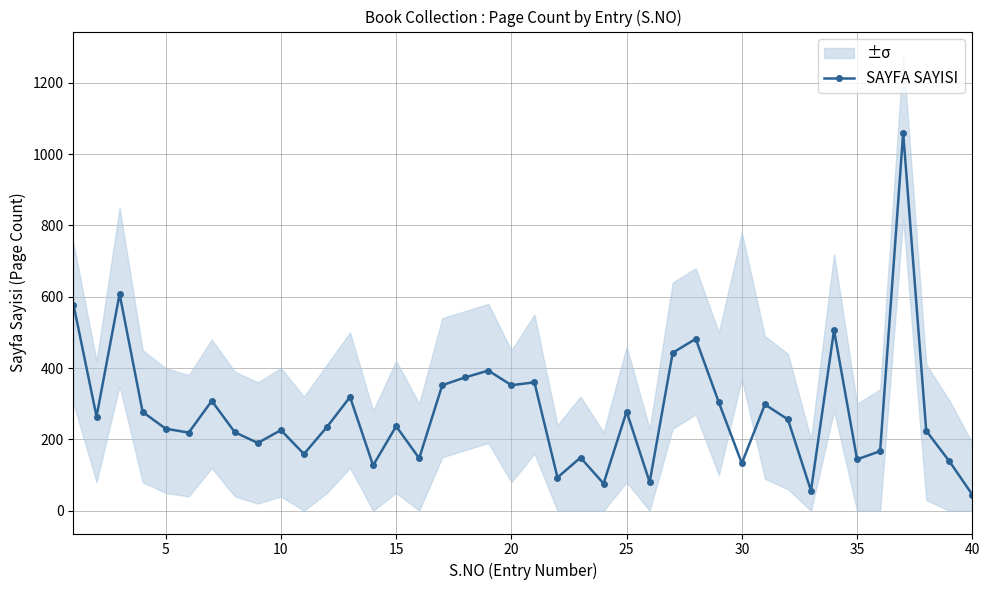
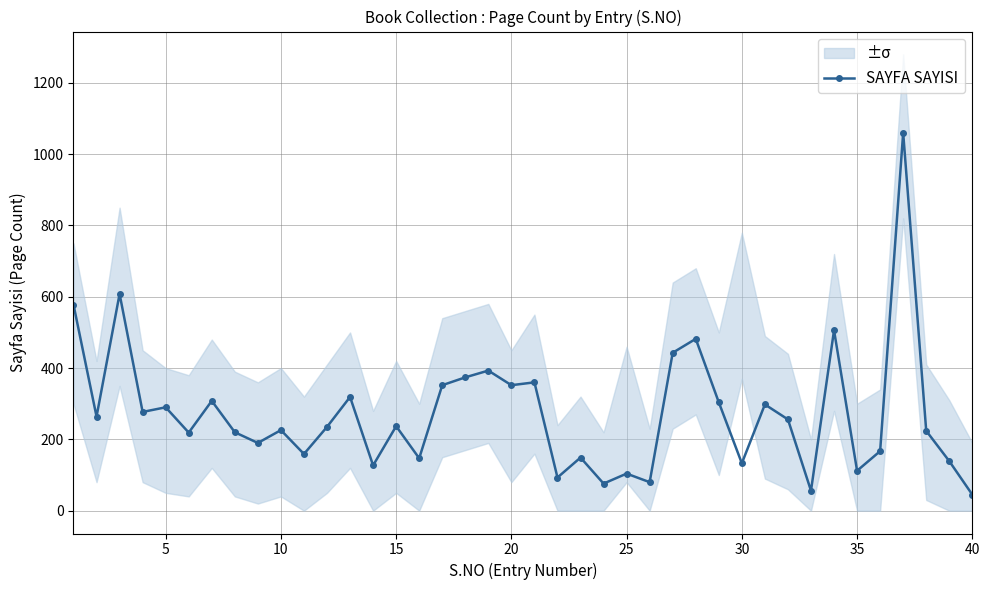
  {
    "SAYFA SAYISI": {
-     "5": 230,
+     "5": 290,
      "10": 230,
      "15": 240,
      "20": 350,
-     "25": 280,
+     "25": 100,
      "30": 130,
-     "35": 140,
+     "35": 110,
      "40": 50
    }
  }
